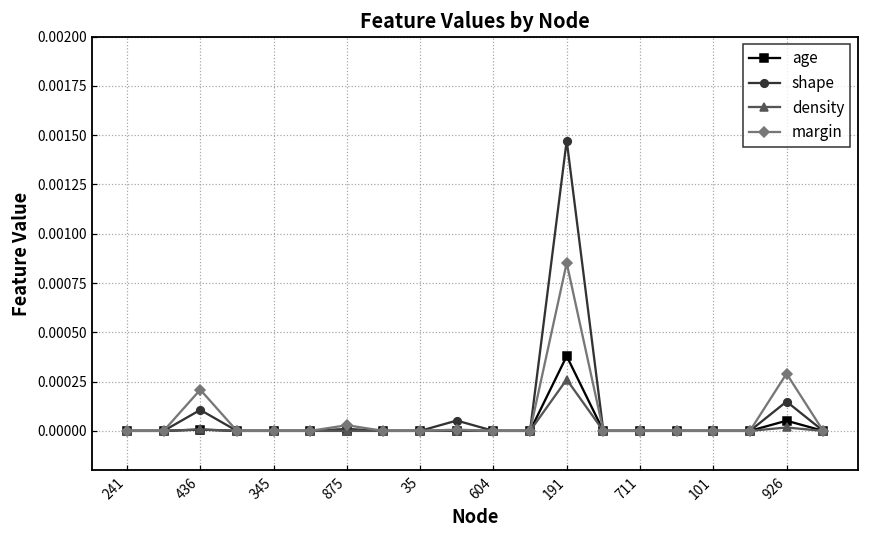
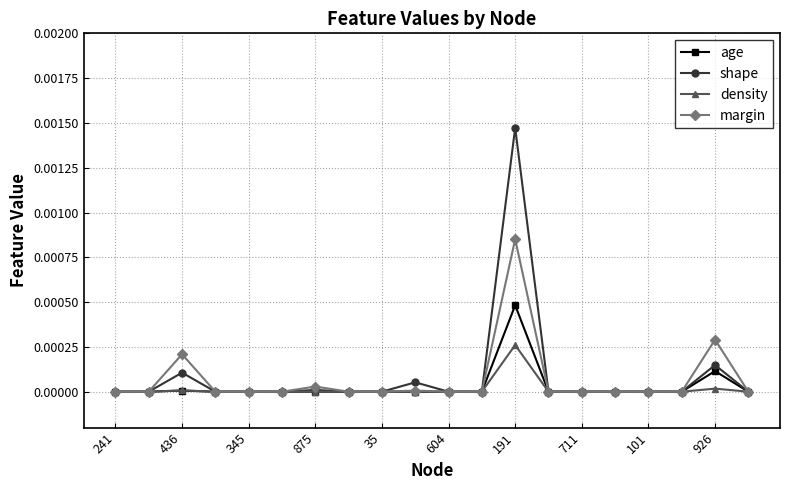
  {
    "age": {
-     "191": 0.00038,
-     "926": 0.00005
+     "191": 0.00048,
+     "926": 0.00012
    }
  }
